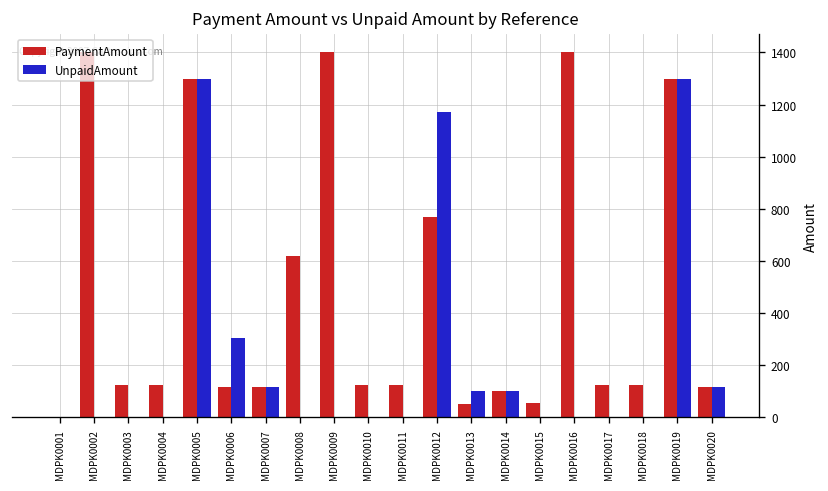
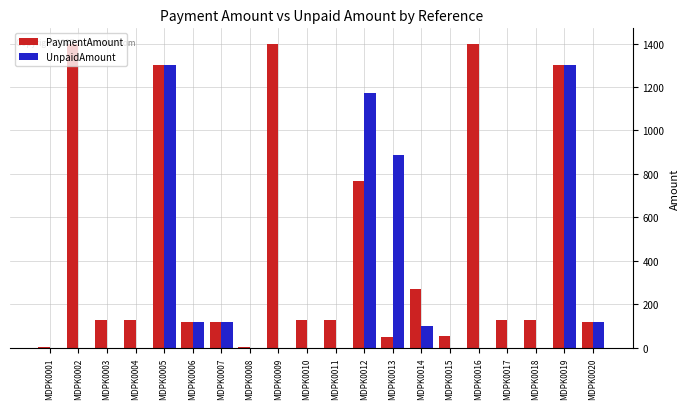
  {
    "PaymentAmount": {
      "MDPK0003": 130,
      "MDPK0004": 130,
      "MDPK0005": 1300,
      "MDPK0006": 120,
      "MDPK0007": 120,
-     "MDPK0008": 620,
+     "MDPK0008": 0,
      "MDPK0009": 1400,
      "MDPK0010": 130,
      "MDPK0011": 130,
      "MDPK0012": 770,
      "MDPK0013": 50,
-     "MDPK0014": 100,
+     "MDPK0014": 270,
      "MDPK0015": 50,
      "MDPK0016": 1400,
      "MDPK0017": 130,
      "MDPK0018": 130,
      "MDPK0019": 1300,
      "MDPK0020": 120
    },
    "UnpaidAmount": {
      "MDPK0001": 0,
      "MDPK0002": 0,
      "MDPK0003": 0,
      "MDPK0004": 0,
      "MDPK0005": 1300,
-     "MDPK0006": 310,
+     "MDPK0006": 120,
      "MDPK0007": 120,
      "MDPK0008": 0,
      "MDPK0009": 0,
      "MDPK0010": 0,
      "MDPK0011": 0,
      "MDPK0012": 1170,
-     "MDPK0013": 100,
+     "MDPK0013": 890,
      "MDPK0014": 100,
      "MDPK0015": 0,
      "MDPK0016": 0,
      "MDPK0017": 0,
      "MDPK0018": 0,
      "MDPK0019": 1300,
      "MDPK0020": 120
    }
  }
